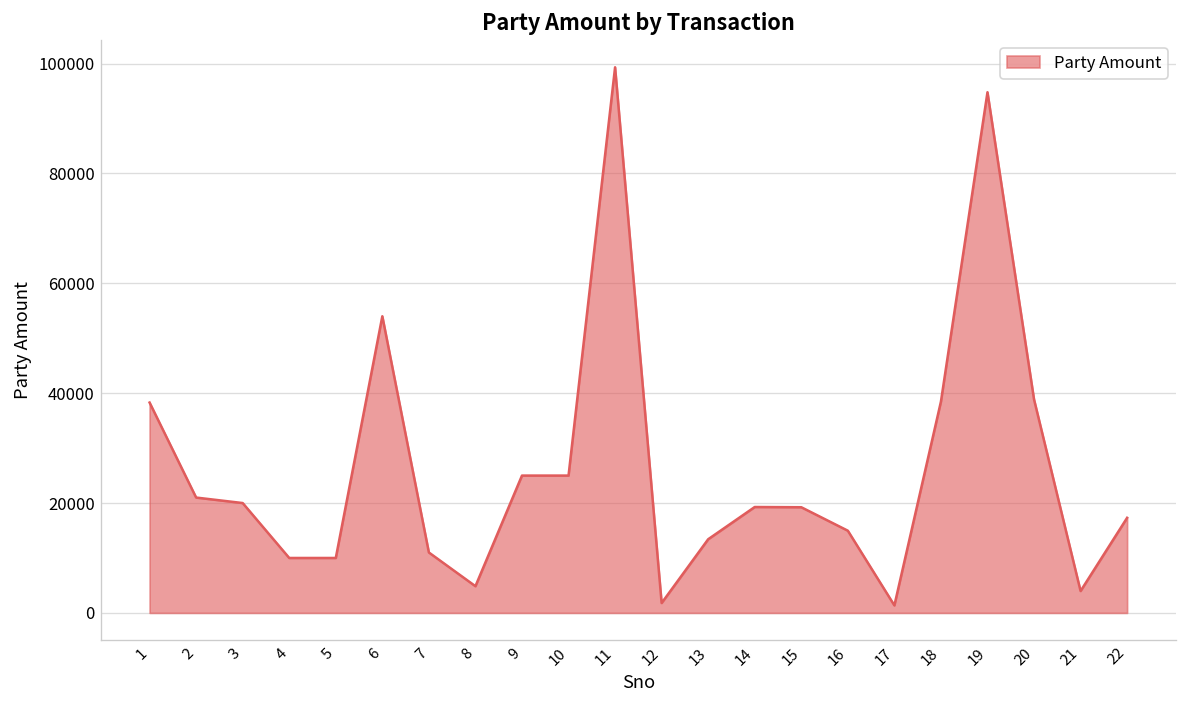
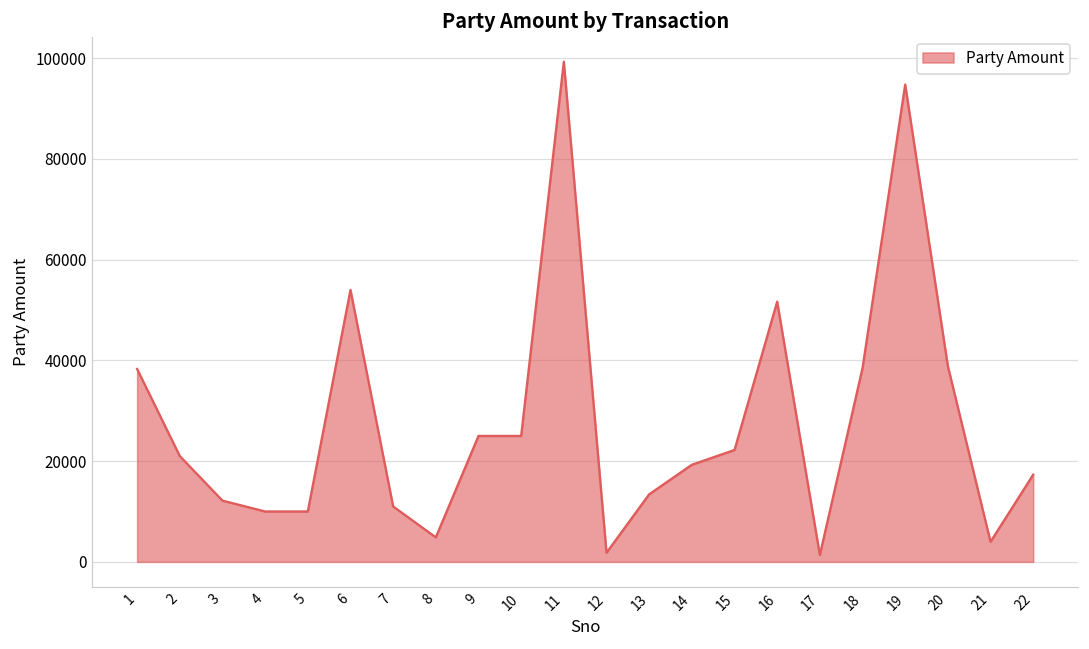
  {
    "1": 38000,
    "2": 21000,
-   "3": 20000,
+   "3": 12000,
    "4": 10000,
    "5": 10000,
    "6": 54000,
    "7": 11000,
    "8": 5000,
    "9": 25000,
    "10": 25000,
    "11": 99000,
    "12": 2000,
    "13": 13000,
    "14": 19000,
-   "15": 19000,
-   "16": 15000,
+   "15": 22000,
+   "16": 52000,
    "17": 1000,
    "18": 38000,
    "19": 95000,
    "20": 39000,
    "21": 4000,
    "22": 17000
  }
